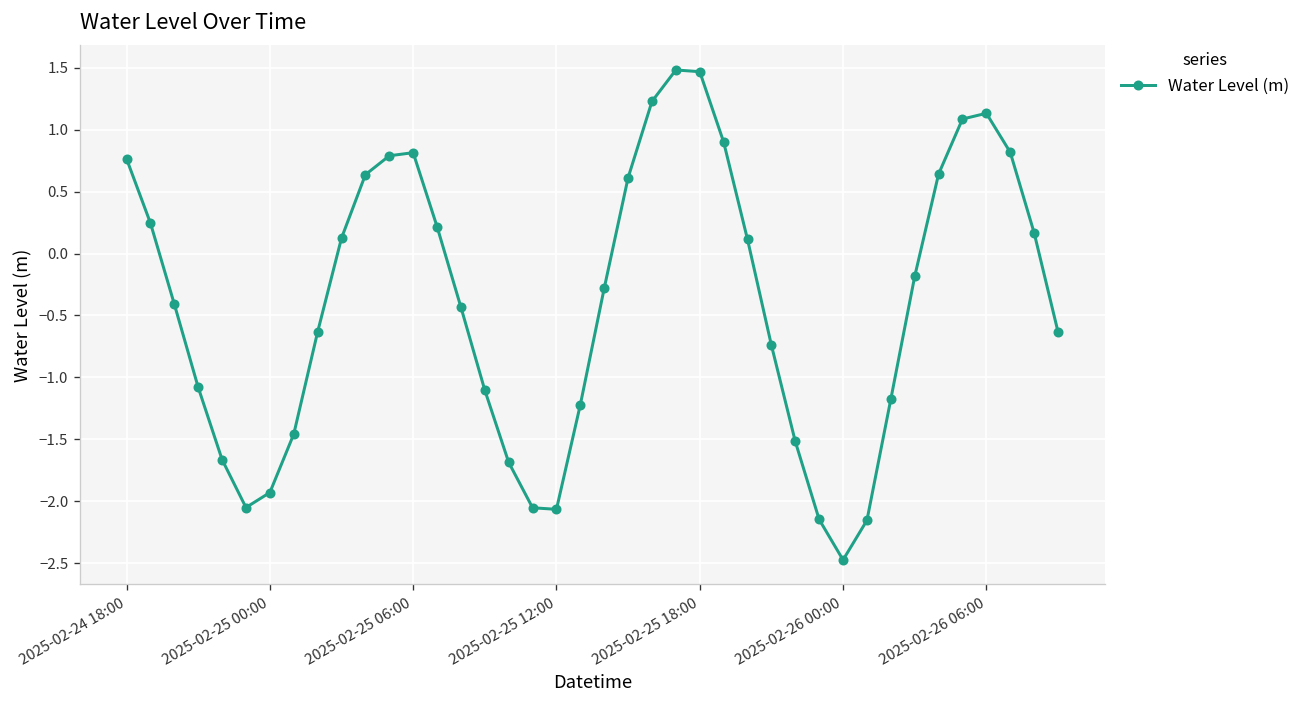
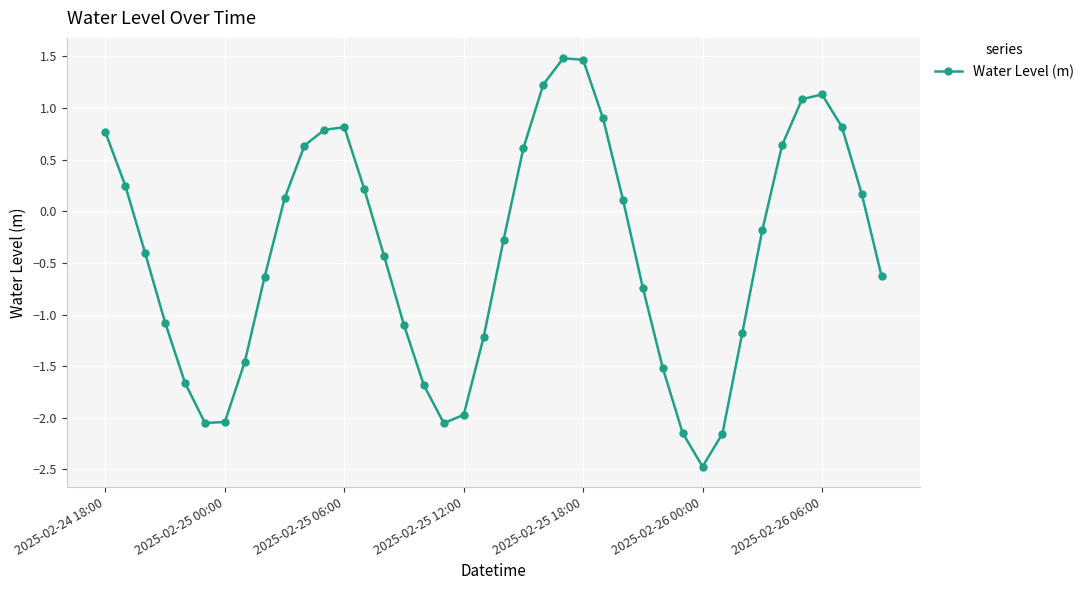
  {
    "2025-02-24 18:00": 0.76,
-   "2025-02-25 00:00": -1.93,
+   "2025-02-25 00:00": -2.04,
    "2025-02-25 06:00": 0.81,
-   "2025-02-25 12:00": -2.06,
+   "2025-02-25 12:00": -1.97,
    "2025-02-25 18:00": 1.47,
    "2025-02-26 00:00": -2.47,
    "2025-02-26 06:00": 1.13
  }
